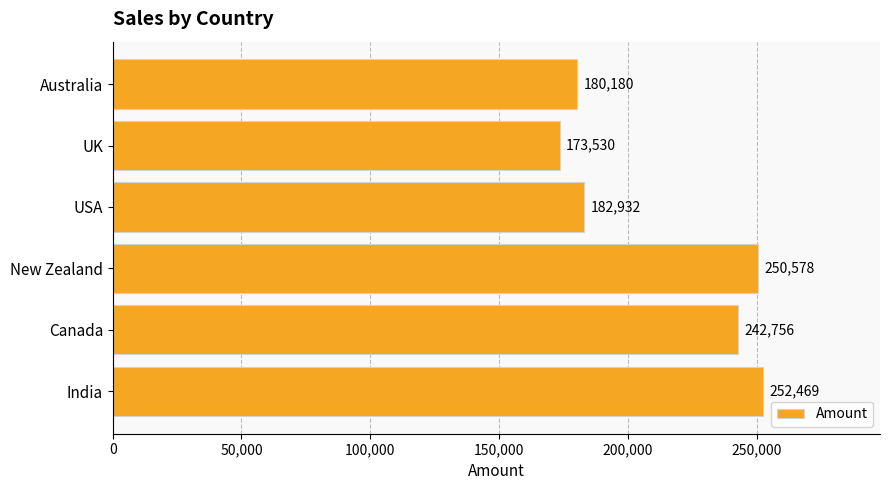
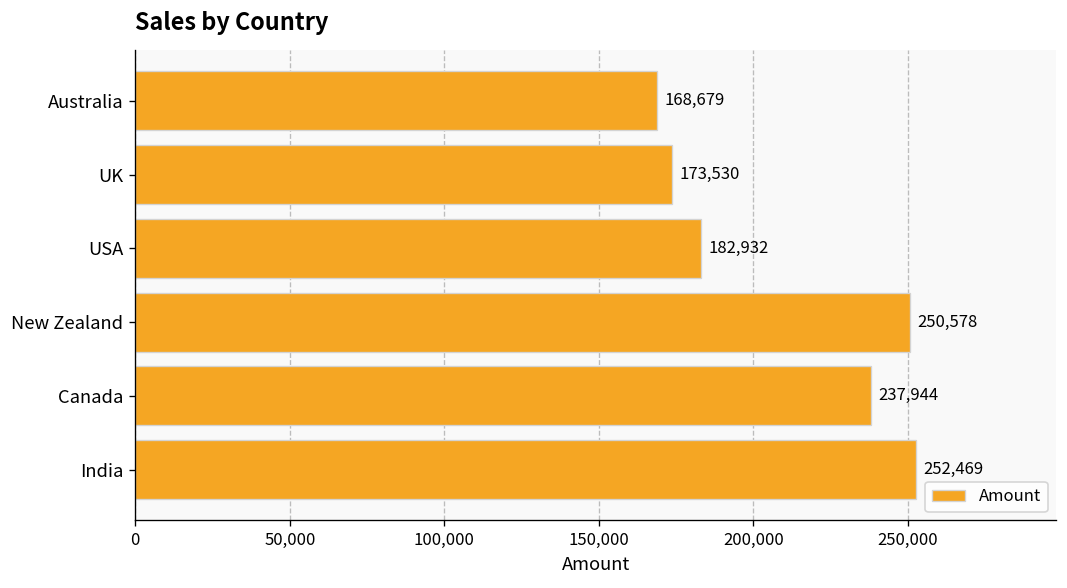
  {
-   "Australia": "180,180",
+   "Australia": "168,679",
    "UK": "173,530",
    "USA": "182,932",
    "New Zealand": "250,578",
-   "Canada": "242,756",
+   "Canada": "237,944",
    "India": "252,469"
  }
